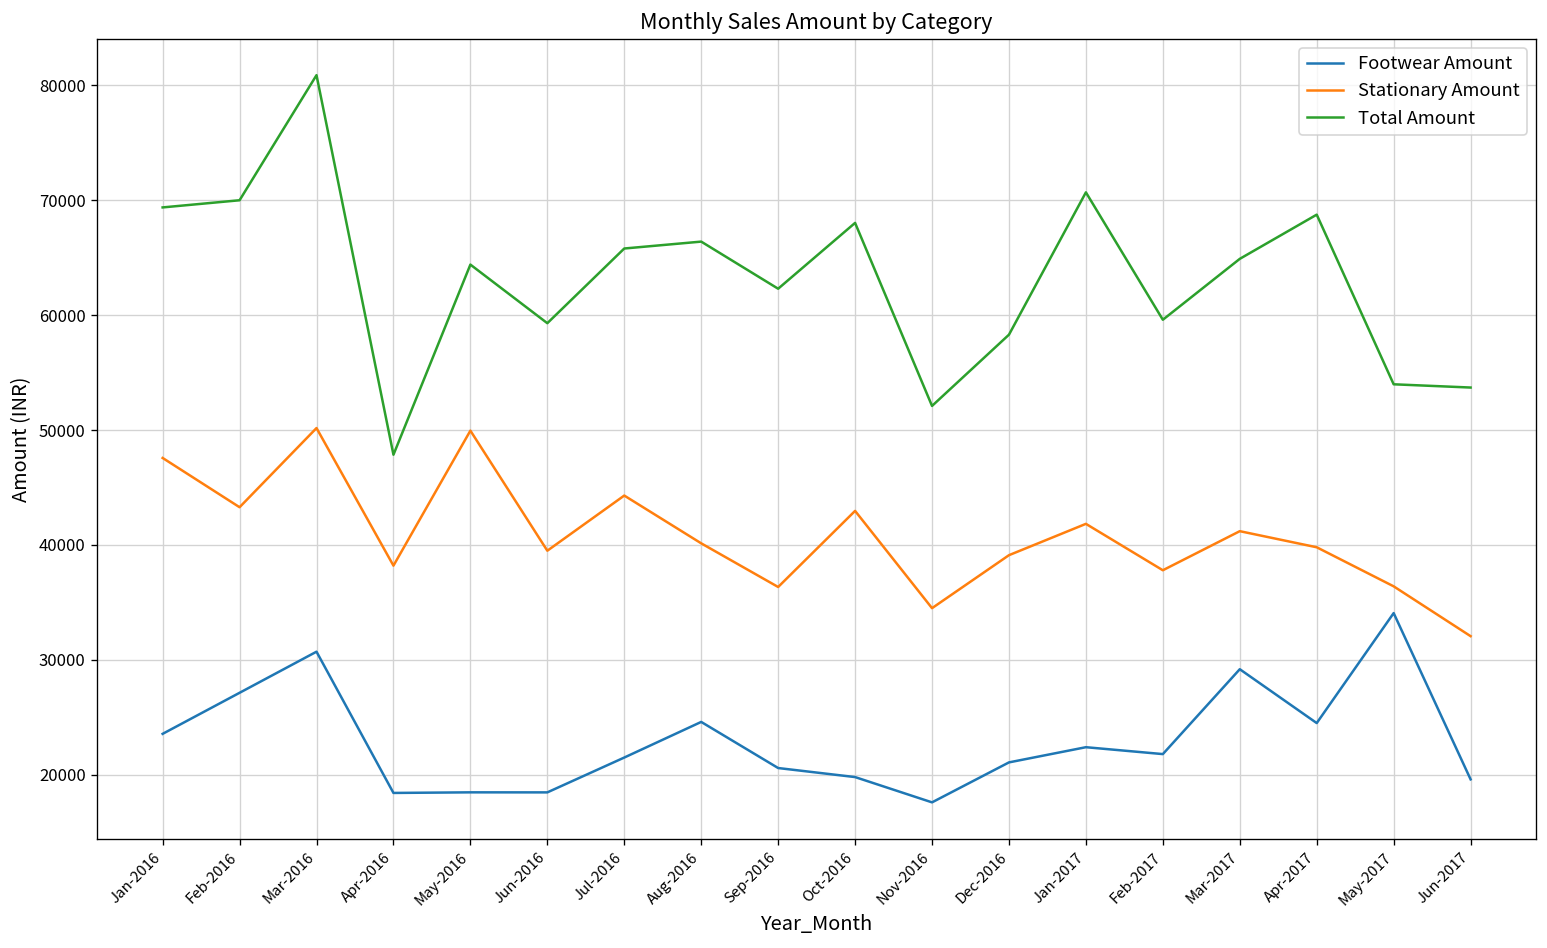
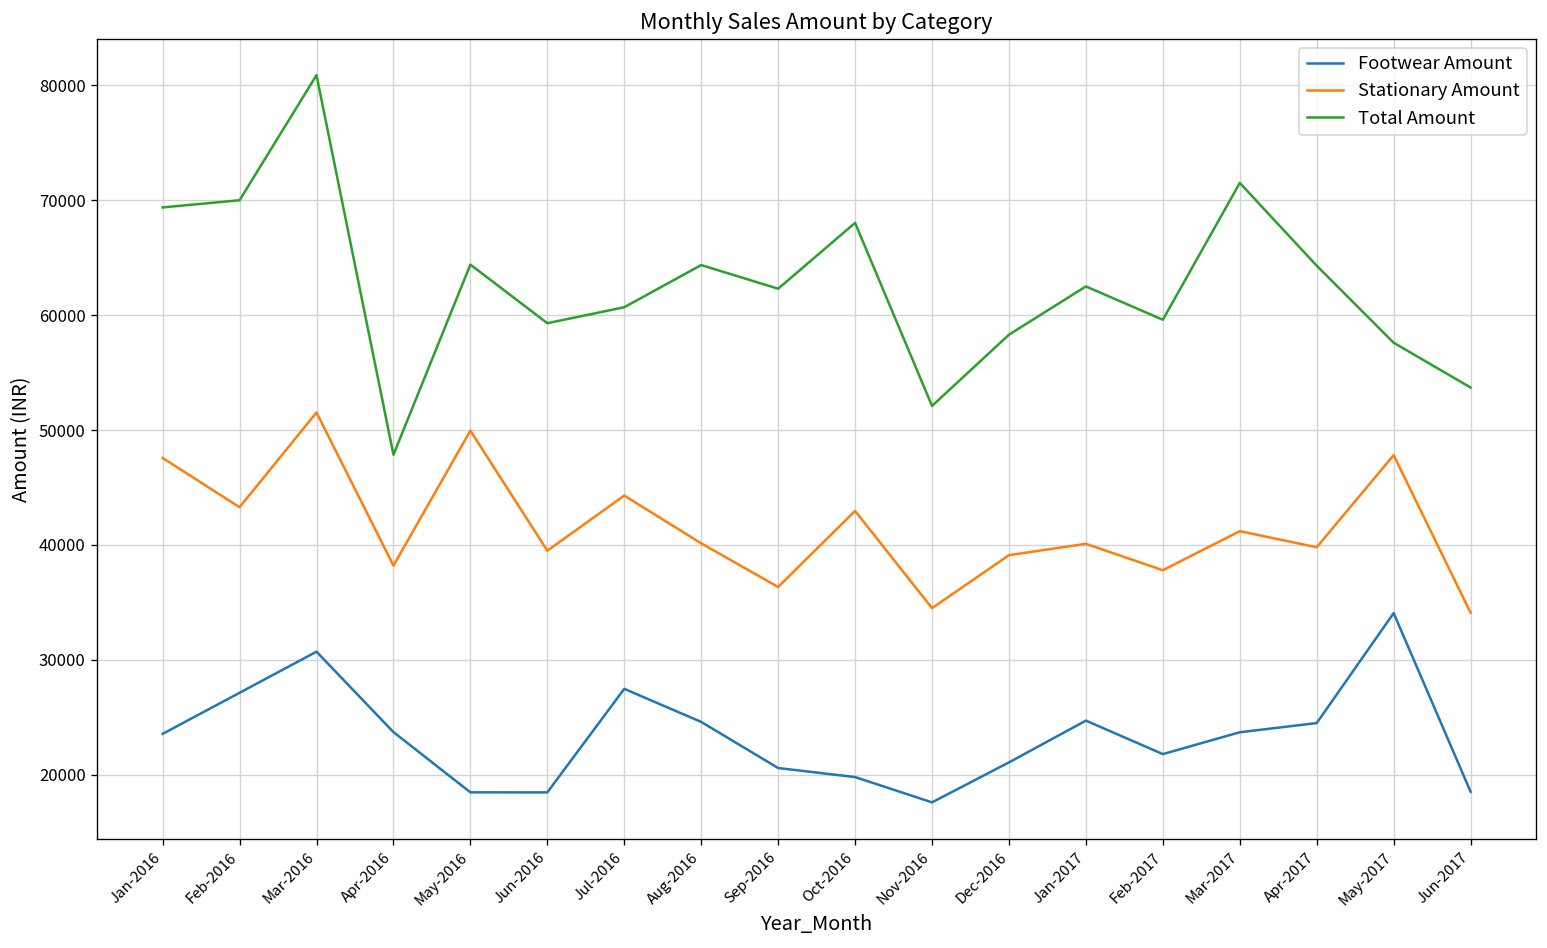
  {
    "Footwear Amount": {
      "Jan-2016": 24000,
      "Feb-2016": 27000,
      "Mar-2016": 31000,
-     "Apr-2016": 18000,
+     "Apr-2016": 24000,
      "May-2016": 18000,
      "Jun-2016": 18000,
-     "Jul-2016": 22000,
+     "Jul-2016": 27000,
      "Aug-2016": 25000,
      "Sep-2016": 21000,
      "Oct-2016": 20000,
      "Nov-2016": 18000,
      "Dec-2016": 21000,
-     "Jan-2017": 22000,
+     "Jan-2017": 25000,
      "Feb-2017": 22000,
-     "Mar-2017": 29000,
+     "Mar-2017": 24000,
      "Apr-2017": 25000,
      "May-2017": 34000,
-     "Jun-2017": 20000
+     "Jun-2017": 19000
    },
    "Stationary Amount": {
      "Jan-2016": 48000,
      "Feb-2016": 43000,
-     "Mar-2016": 50000,
+     "Mar-2016": 52000,
      "Apr-2016": 38000,
      "May-2016": 50000,
      "Jun-2016": 40000,
      "Jul-2016": 44000,
      "Aug-2016": 40000,
      "Sep-2016": 36000,
      "Oct-2016": 43000,
      "Nov-2016": 35000,
      "Dec-2016": 39000,
-     "Jan-2017": 42000,
+     "Jan-2017": 40000,
      "Feb-2017": 38000,
      "Mar-2017": 41000,
      "Apr-2017": 40000,
-     "May-2017": 36000,
-     "Jun-2017": 32000
+     "May-2017": 48000,
+     "Jun-2017": 34000
    },
    "Total Amount": {
      "Jan-2016": 69000,
      "Feb-2016": 70000,
      "Mar-2016": 81000,
      "Apr-2016": 48000,
      "May-2016": 64000,
      "Jun-2016": 59000,
-     "Jul-2016": 66000,
-     "Aug-2016": 66000,
+     "Jul-2016": 61000,
+     "Aug-2016": 64000,
      "Sep-2016": 62000,
      "Oct-2016": 68000,
      "Nov-2016": 52000,
      "Dec-2016": 58000,
-     "Jan-2017": 71000,
+     "Jan-2017": 63000,
      "Feb-2017": 60000,
-     "Mar-2017": 65000,
-     "Apr-2017": 69000,
-     "May-2017": 54000,
+     "Mar-2017": 72000,
+     "Apr-2017": 64000,
+     "May-2017": 58000,
      "Jun-2017": 54000
    }
  }
